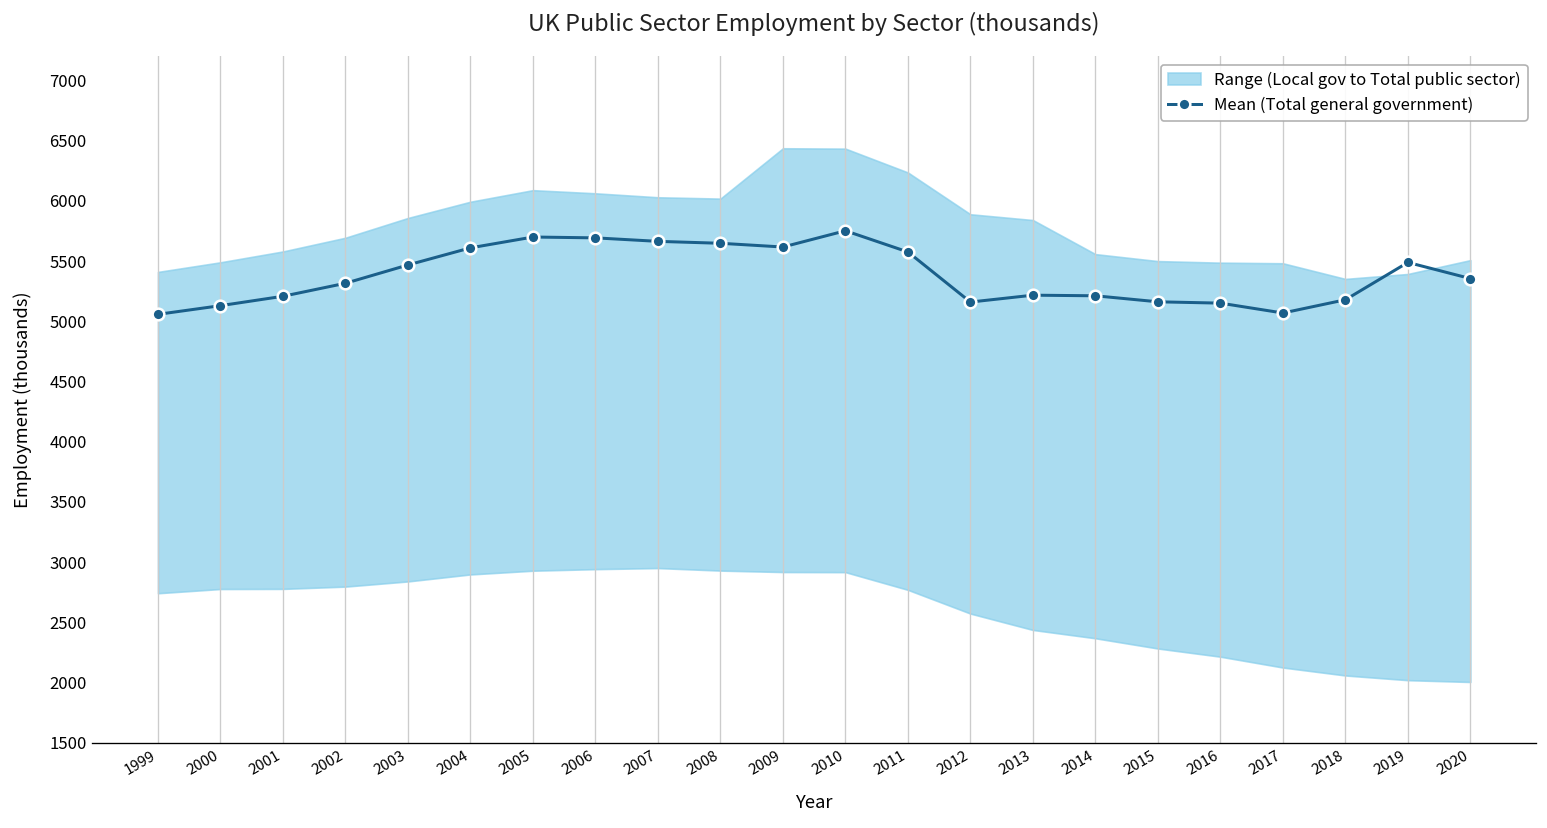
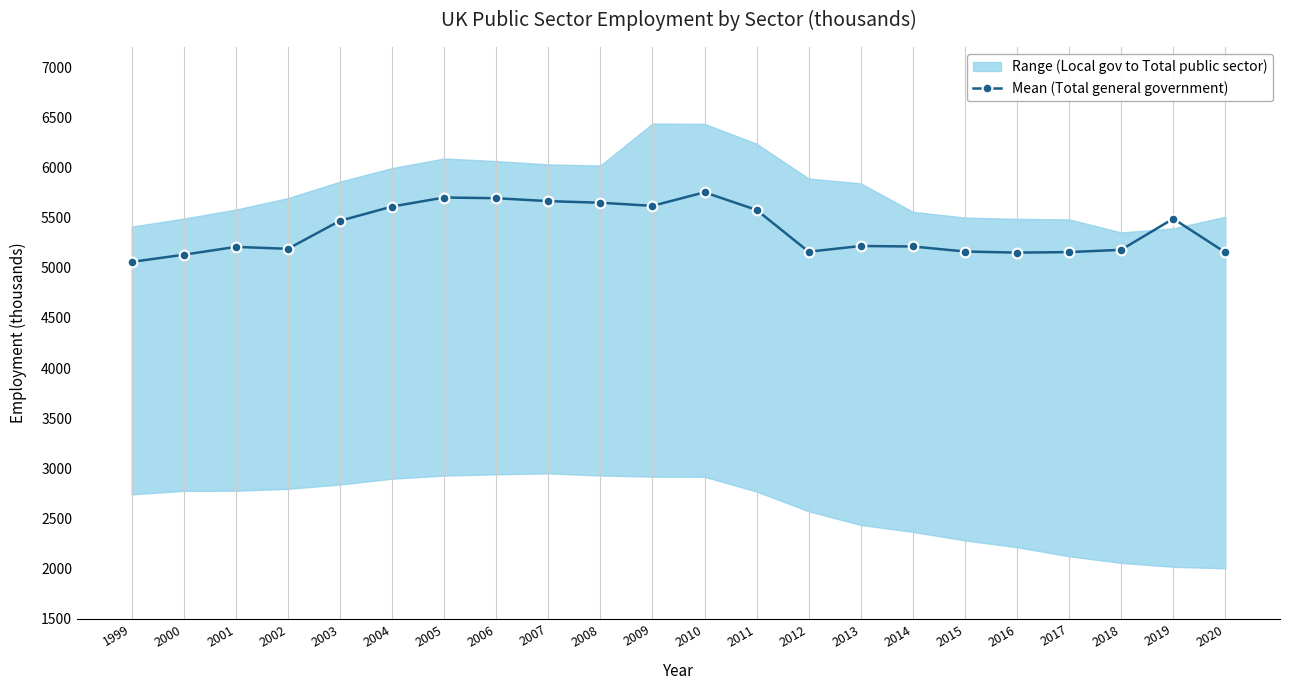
  {
    "Mean (Total general government)": {
      "1999": 5060,
      "2000": 5130,
      "2001": 5210,
-     "2002": 5320,
+     "2002": 5190,
      "2003": 5470,
      "2004": 5610,
      "2005": 5700,
      "2006": 5690,
      "2007": 5660,
      "2008": 5650,
      "2009": 5620,
      "2010": 5750,
      "2011": 5580,
      "2012": 5160,
      "2013": 5220,
      "2014": 5210,
      "2015": 5160,
      "2016": 5150,
-     "2017": 5070,
+     "2017": 5160,
      "2018": 5180,
      "2019": 5490,
-     "2020": 5360
+     "2020": 5150
    }
  }
